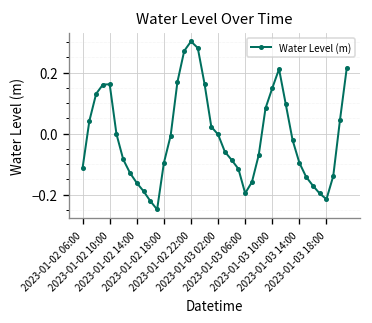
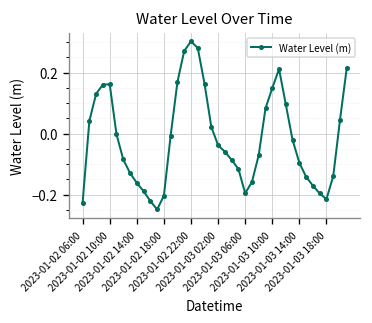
  {
-   "2023-01-02 06:00": -0.11,
+   "2023-01-02 06:00": -0.23,
    "2023-01-02 10:00": 0.16,
    "2023-01-02 14:00": -0.16,
-   "2023-01-02 18:00": -0.10,
+   "2023-01-02 18:00": -0.20,
    "2023-01-02 22:00": 0.30,
-   "2023-01-03 02:00": 0.00,
+   "2023-01-03 02:00": -0.04,
    "2023-01-03 06:00": -0.20,
    "2023-01-03 10:00": 0.15,
    "2023-01-03 14:00": -0.10,
    "2023-01-03 18:00": -0.22
  }
